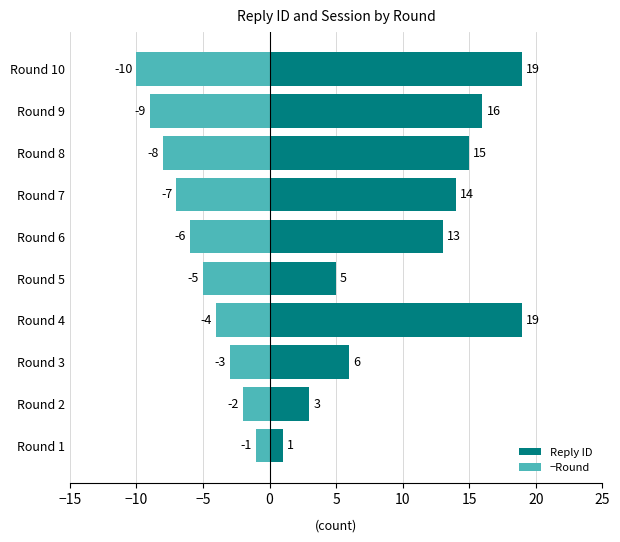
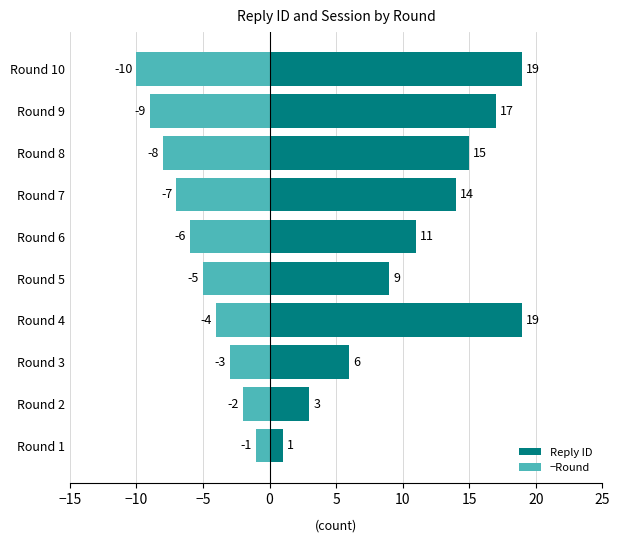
  {
    "Reply ID": {
      "Round 10": 19,
-     "Round 9": 16,
+     "Round 9": 17,
      "Round 8": 15,
      "Round 7": 14,
-     "Round 6": 13,
-     "Round 5": 5,
+     "Round 6": 11,
+     "Round 5": 9,
      "Round 4": 19,
      "Round 3": 6,
      "Round 2": 3,
      "Round 1": 1
    },
    "−Round": {
      "Round 10": -10,
      "Round 9": -9,
      "Round 8": -8,
      "Round 7": -7,
      "Round 6": -6,
      "Round 5": -5,
      "Round 4": -4,
      "Round 3": -3,
      "Round 2": -2,
      "Round 1": -1
    }
  }
